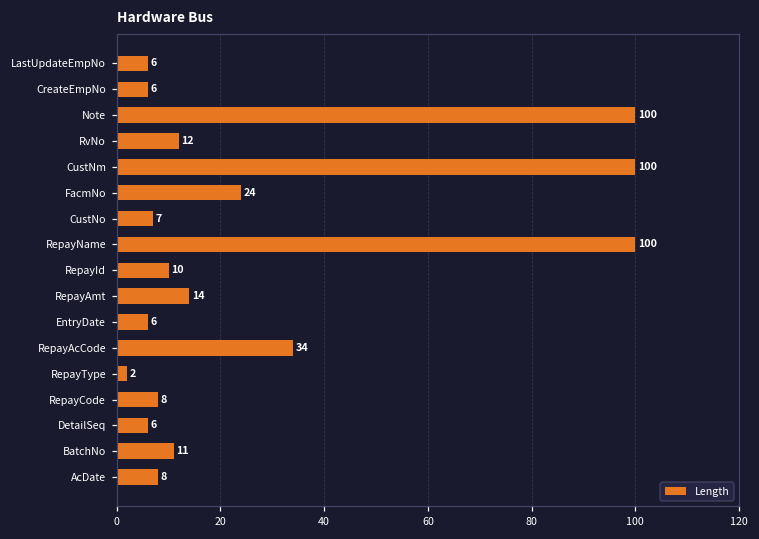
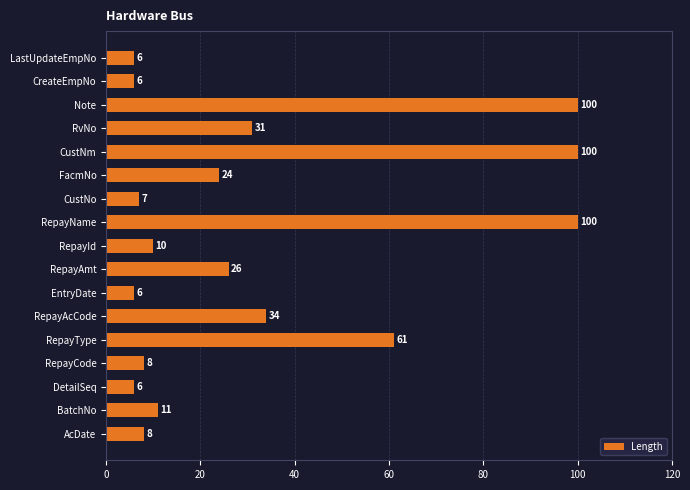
  {
    "LastUpdateEmpNo": 6,
    "CreateEmpNo": 6,
    "Note": 100,
-   "RvNo": 12,
+   "RvNo": 31,
    "CustNm": 100,
    "FacmNo": 24,
    "CustNo": 7,
    "RepayName": 100,
    "RepayId": 10,
-   "RepayAmt": 14,
+   "RepayAmt": 26,
    "EntryDate": 6,
    "RepayAcCode": 34,
-   "RepayType": 2,
+   "RepayType": 61,
    "RepayCode": 8,
    "DetailSeq": 6,
    "BatchNo": 11,
    "AcDate": 8
  }
